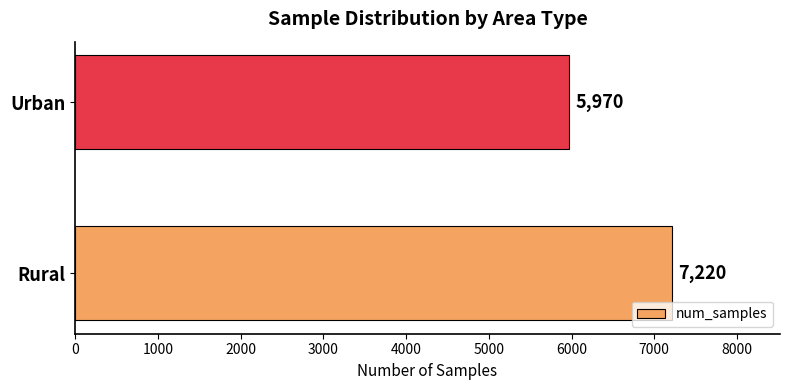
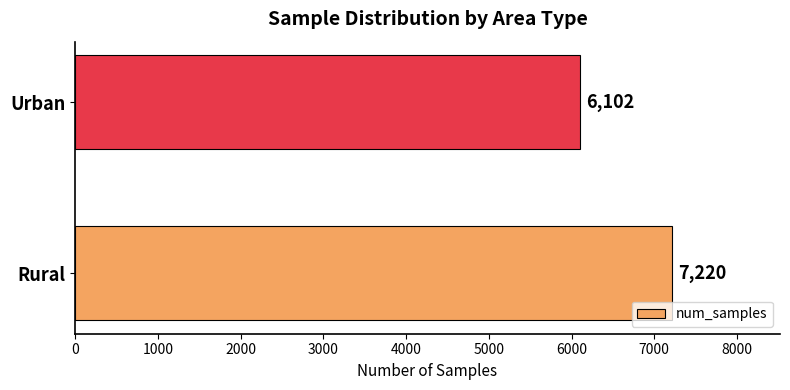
  {
-   "Urban": "5,970",
+   "Urban": "6,102",
    "Rural": "7,220"
  }
